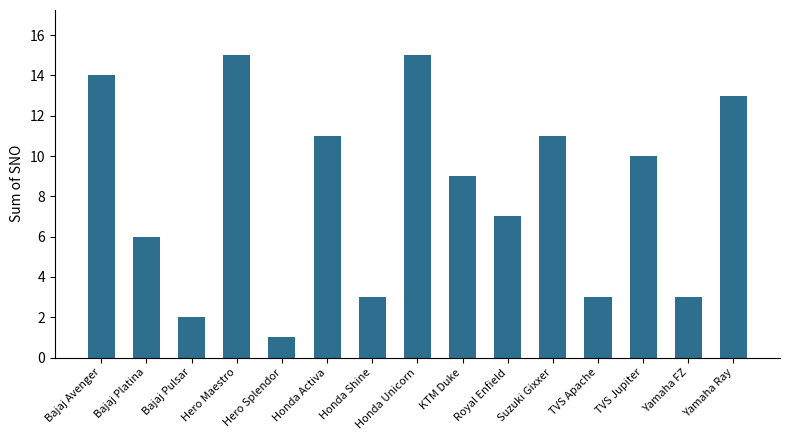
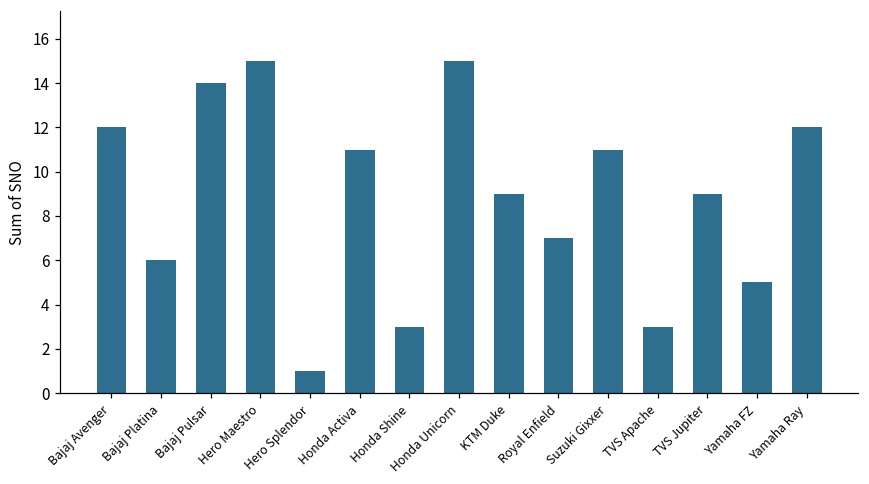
  {
-   "Bajaj Avenger": 14,
+   "Bajaj Avenger": 12,
    "Bajaj Platina": 6,
-   "Bajaj Pulsar": 2,
+   "Bajaj Pulsar": 14,
    "Hero Maestro": 15,
    "Hero Splendor": 1,
    "Honda Activa": 11,
    "Honda Shine": 3,
    "Honda Unicorn": 15,
    "KTM Duke": 9,
    "Royal Enfield": 7,
    "Suzuki Gixxer": 11,
    "TVS Apache": 3,
-   "TVS Jupiter": 10,
-   "Yamaha FZ": 3,
-   "Yamaha Ray": 13
+   "TVS Jupiter": 9,
+   "Yamaha FZ": 5,
+   "Yamaha Ray": 12
  }
